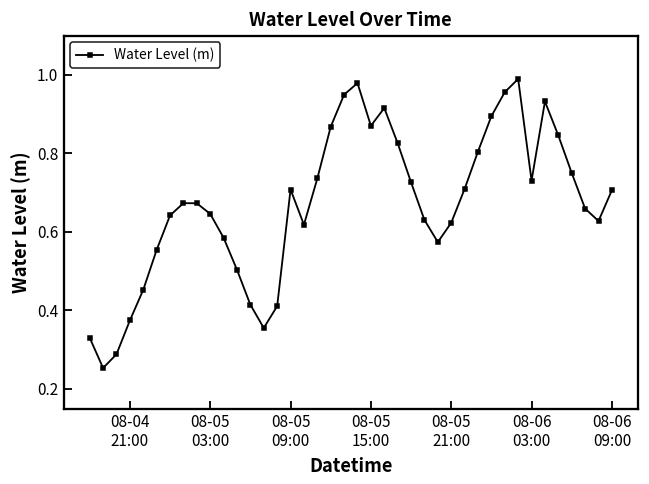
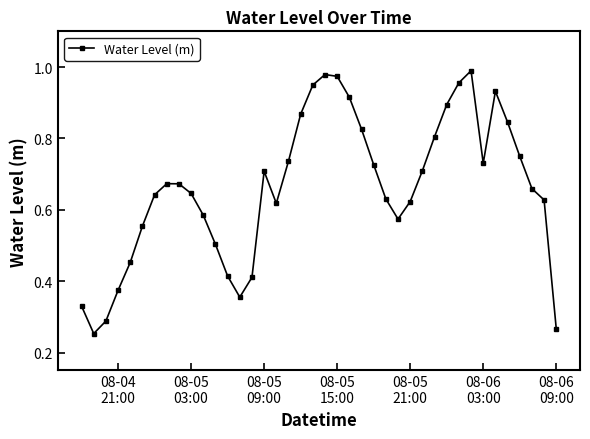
  {
    "08-04 21:00": 0.37,
    "08-05 03:00": 0.65,
    "08-05 09:00": 0.71,
-   "08-05 15:00": 0.87,
+   "08-05 15:00": 0.97,
    "08-05 21:00": 0.62,
    "08-06 03:00": 0.73,
-   "08-06 09:00": 0.71
+   "08-06 09:00": 0.27
  }
